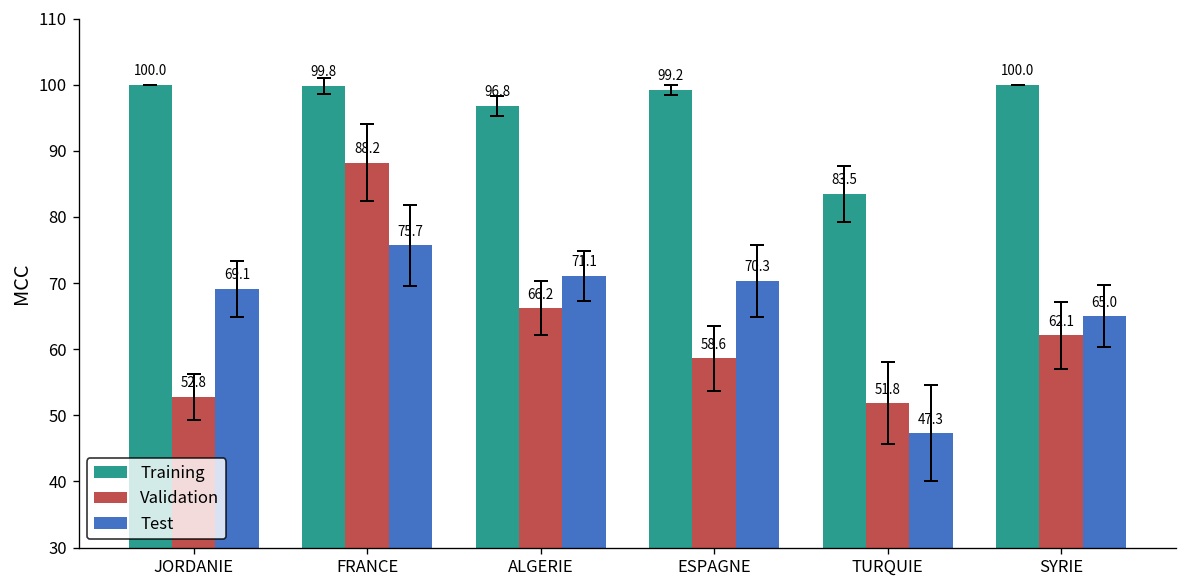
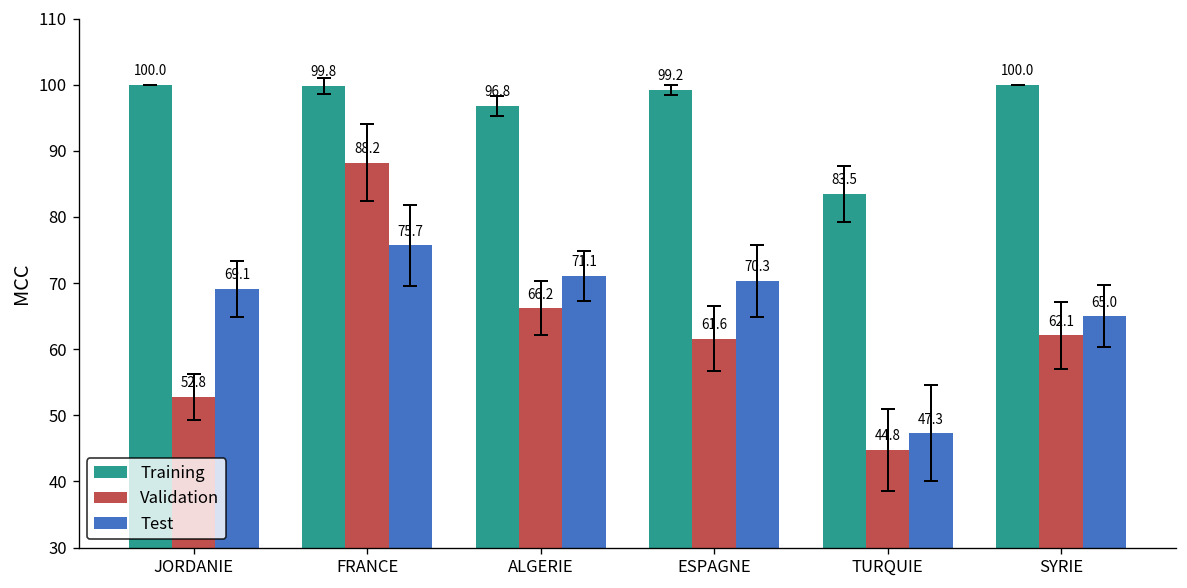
  {
    "Validation": {
      "JORDANIE": 52.8,
      "FRANCE": 88.2,
      "ALGERIE": 66.2,
-     "ESPAGNE": 58.6,
-     "TURQUIE": 51.8,
+     "ESPAGNE": 61.6,
+     "TURQUIE": 44.8,
      "SYRIE": 62.1
    }
  }
